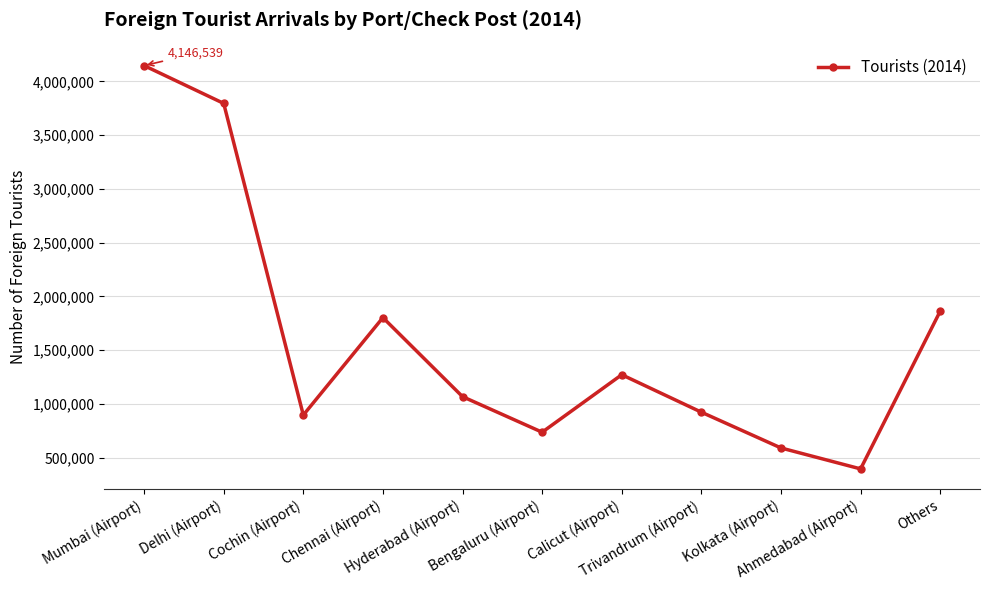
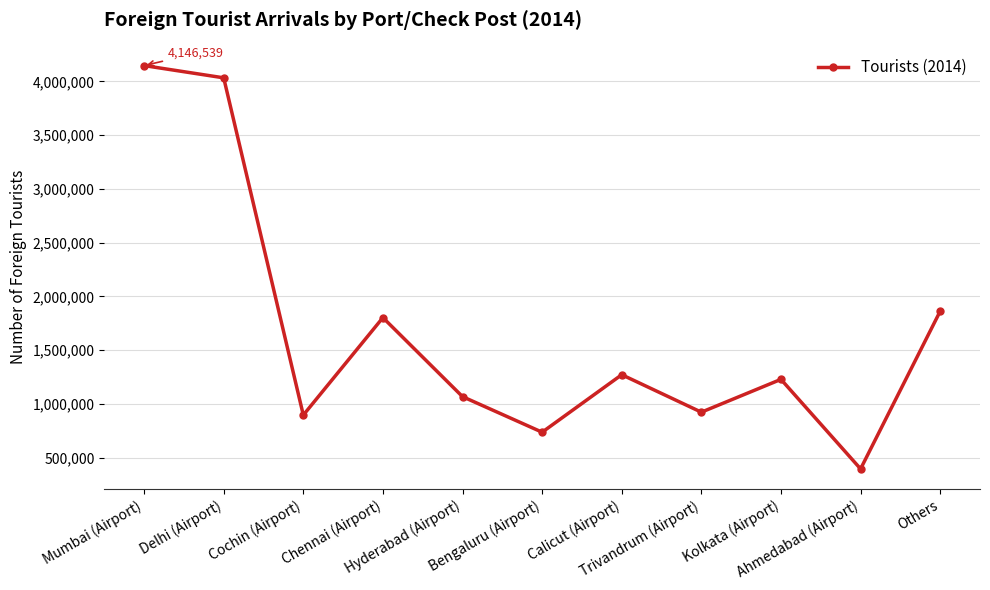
  {
-   "Delhi (Airport)": "3,790,000",
+   "Delhi (Airport)": "4,030,000",
    "Cochin (Airport)": "900,000",
    "Chennai (Airport)": "1,800,000",
    "Hyderabad (Airport)": "1,070,000",
    "Bengaluru (Airport)": "740,000",
    "Calicut (Airport)": "1,270,000",
    "Trivandrum (Airport)": "920,000",
-   "Kolkata (Airport)": "590,000",
+   "Kolkata (Airport)": "1,230,000",
    "Ahmedabad (Airport)": "400,000",
    "Others": "1,860,000"
  }
